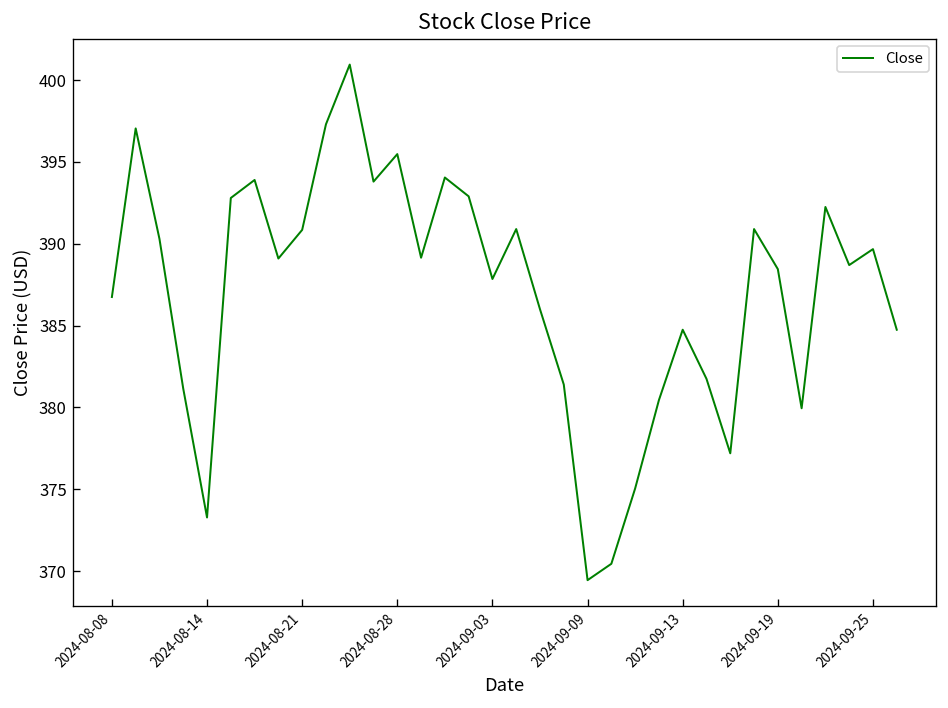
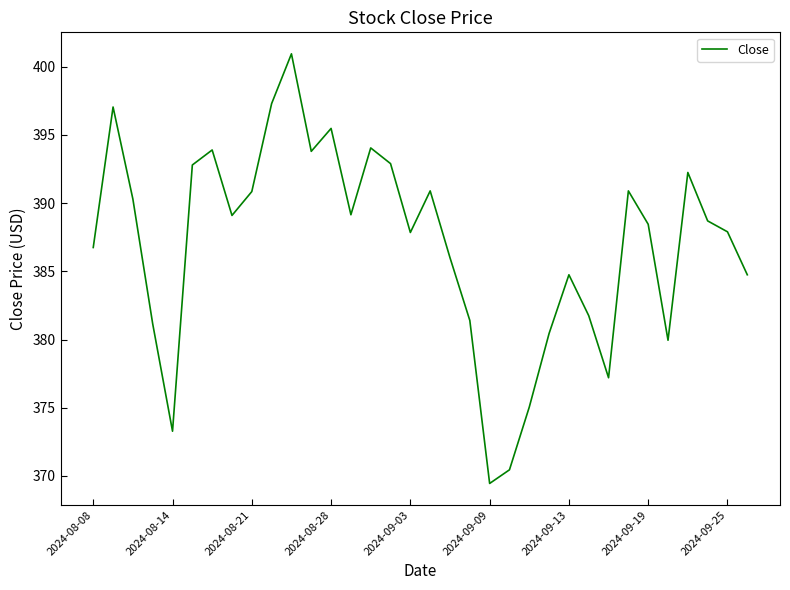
  {
    "2024-08-08": 386.8,
    "2024-08-14": 373.3,
    "2024-08-21": 390.9,
    "2024-08-28": 395.5,
    "2024-09-03": 387.9,
    "2024-09-09": 369.5,
    "2024-09-13": 384.8,
    "2024-09-19": 388.5,
-   "2024-09-25": 389.7
+   "2024-09-25": 387.9
  }
